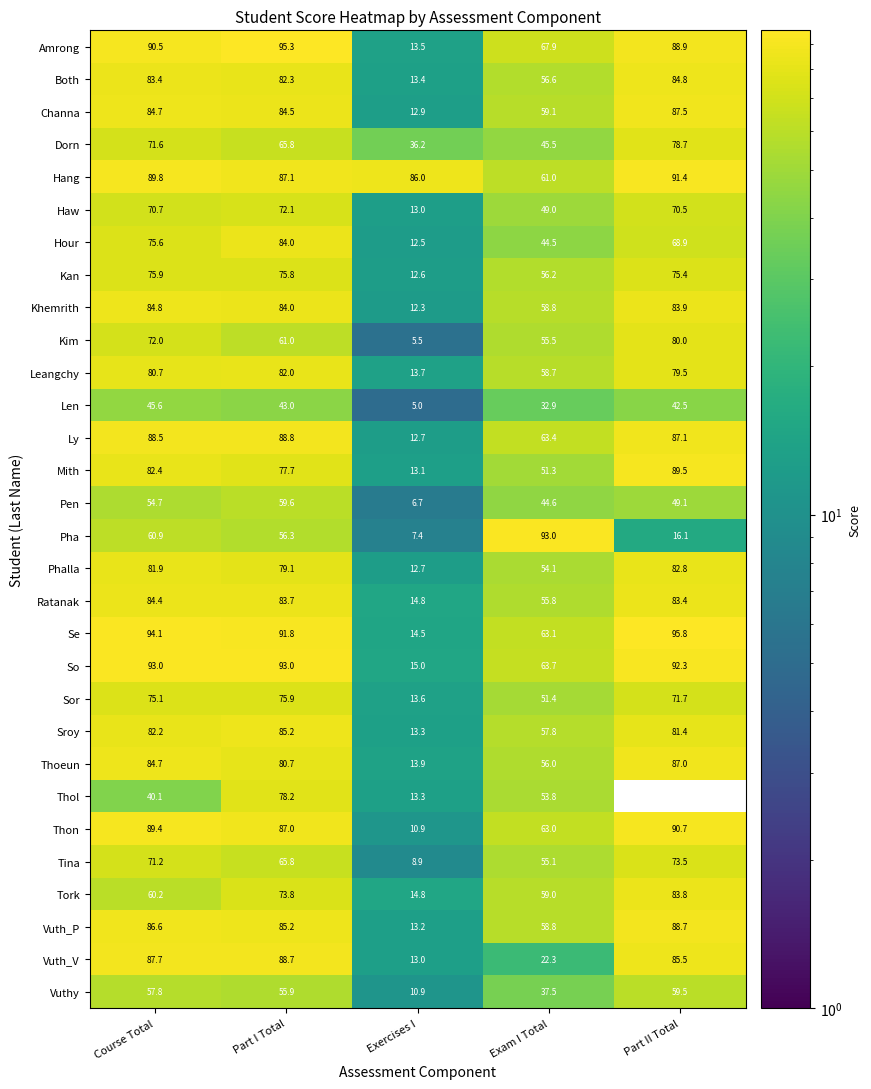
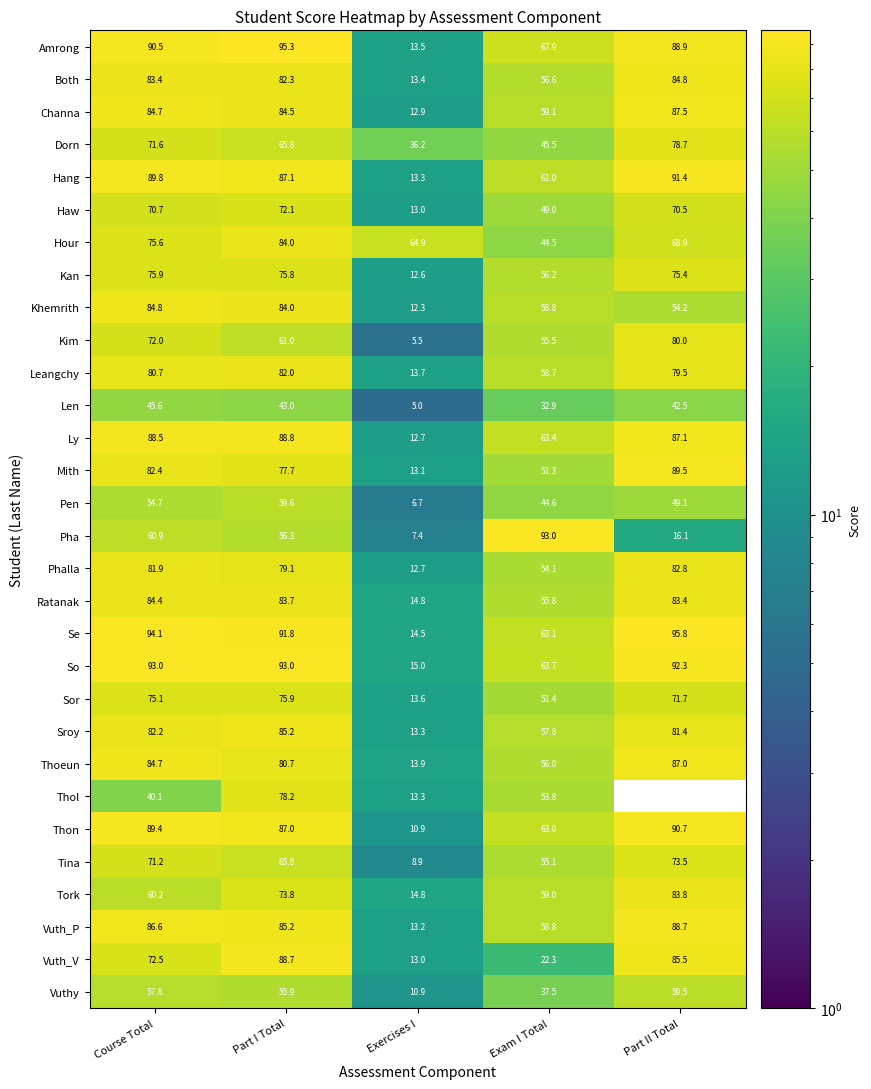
  {
    "Amrong": {
      "Course Total": 90.5,
      "Part I Total": 95.3,
      "Exercises I": 13.5,
      "Exam I Total": 67.9,
      "Part II Total": 88.9
    },
    "Both": {
      "Course Total": 83.4,
      "Part I Total": 82.3,
      "Exercises I": 13.4,
      "Exam I Total": 56.6,
      "Part II Total": 84.8
    },
    "Channa": {
      "Course Total": 84.7,
      "Part I Total": 84.5,
      "Exercises I": 12.9,
      "Exam I Total": 59.1,
      "Part II Total": 87.5
    },
    "Dorn": {
      "Course Total": 71.6,
      "Part I Total": 65.8,
      "Exercises I": 36.2,
      "Exam I Total": 45.5,
      "Part II Total": 78.7
    },
    "Hang": {
      "Course Total": 89.8,
      "Part I Total": 87.1,
-     "Exercises I": 86.0,
+     "Exercises I": 13.3,
      "Exam I Total": 61.0,
      "Part II Total": 91.4
    },
    "Haw": {
      "Course Total": 70.7,
      "Part I Total": 72.1,
      "Exercises I": 13.0,
      "Exam I Total": 49.0,
      "Part II Total": 70.5
    },
    "Hour": {
      "Course Total": 75.6,
      "Part I Total": 84.0,
-     "Exercises I": 12.5,
+     "Exercises I": 64.9,
      "Exam I Total": 44.5,
      "Part II Total": 68.9
    },
    "Kan": {
      "Course Total": 75.9,
      "Part I Total": 75.8,
      "Exercises I": 12.6,
      "Exam I Total": 56.2,
      "Part II Total": 75.4
    },
    "Khemrith": {
      "Course Total": 84.8,
      "Part I Total": 84.0,
      "Exercises I": 12.3,
      "Exam I Total": 58.8,
-     "Part II Total": 83.9
+     "Part II Total": 54.2
    },
    "Kim": {
      "Course Total": 72.0,
      "Part I Total": 61.0,
      "Exercises I": 5.5,
      "Exam I Total": 55.5,
      "Part II Total": 80.0
    },
    "Leangchy": {
      "Course Total": 80.7,
      "Part I Total": 82.0,
      "Exercises I": 13.7,
      "Exam I Total": 58.7,
      "Part II Total": 79.5
    },
    "Len": {
      "Course Total": 45.6,
      "Part I Total": 43.0,
      "Exercises I": 5.0,
      "Exam I Total": 32.9,
      "Part II Total": 42.5
    },
    "Ly": {
      "Course Total": 88.5,
      "Part I Total": 88.8,
      "Exercises I": 12.7,
      "Exam I Total": 63.4,
      "Part II Total": 87.1
    },
    "Mith": {
      "Course Total": 82.4,
      "Part I Total": 77.7,
      "Exercises I": 13.1,
      "Exam I Total": 51.3,
      "Part II Total": 89.5
    },
    "Pen": {
      "Course Total": 54.7,
      "Part I Total": 59.6,
      "Exercises I": 6.7,
      "Exam I Total": 44.6,
      "Part II Total": 49.1
    },
    "Pha": {
      "Course Total": 60.9,
      "Part I Total": 56.3,
      "Exercises I": 7.4,
      "Exam I Total": 93.0,
      "Part II Total": 16.1
    },
    "Phalla": {
      "Course Total": 81.9,
      "Part I Total": 79.1,
      "Exercises I": 12.7,
      "Exam I Total": 54.1,
      "Part II Total": 82.8
    },
    "Ratanak": {
      "Course Total": 84.4,
      "Part I Total": 83.7,
      "Exercises I": 14.8,
      "Exam I Total": 55.8,
      "Part II Total": 83.4
    },
    "Se": {
      "Course Total": 94.1,
      "Part I Total": 91.8,
      "Exercises I": 14.5,
      "Exam I Total": 63.1,
      "Part II Total": 95.8
    },
    "So": {
      "Course Total": 93.0,
      "Part I Total": 93.0,
      "Exercises I": 15.0,
      "Exam I Total": 63.7,
      "Part II Total": 92.3
    },
    "Sor": {
      "Course Total": 75.1,
      "Part I Total": 75.9,
      "Exercises I": 13.6,
      "Exam I Total": 51.4,
      "Part II Total": 71.7
    },
    "Sroy": {
      "Course Total": 82.2,
      "Part I Total": 85.2,
      "Exercises I": 13.3,
      "Exam I Total": 57.8,
      "Part II Total": 81.4
    },
    "Thoeun": {
      "Course Total": 84.7,
      "Part I Total": 80.7,
      "Exercises I": 13.9,
      "Exam I Total": 56.0,
      "Part II Total": 87.0
    },
    "Thol": {
      "Course Total": 40.1,
      "Part I Total": 78.2,
      "Exercises I": 13.3,
      "Exam I Total": 53.8
    },
    "Thon": {
      "Course Total": 89.4,
      "Part I Total": 87.0,
      "Exercises I": 10.9,
      "Exam I Total": 63.0,
      "Part II Total": 90.7
    },
    "Tina": {
      "Course Total": 71.2,
      "Part I Total": 65.8,
      "Exercises I": 8.9,
      "Exam I Total": 55.1,
      "Part II Total": 73.5
    },
    "Tork": {
      "Course Total": 60.2,
      "Part I Total": 73.8,
      "Exercises I": 14.8,
      "Exam I Total": 59.0,
      "Part II Total": 83.8
    },
    "Vuth_P": {
      "Course Total": 86.6,
      "Part I Total": 85.2,
      "Exercises I": 13.2,
      "Exam I Total": 58.8,
      "Part II Total": 88.7
    },
    "Vuth_V": {
-     "Course Total": 87.7,
+     "Course Total": 72.5,
      "Part I Total": 88.7,
      "Exercises I": 13.0,
      "Exam I Total": 22.3,
      "Part II Total": 85.5
    },
    "Vuthy": {
      "Course Total": 57.8,
      "Part I Total": 55.9,
      "Exercises I": 10.9,
      "Exam I Total": 37.5,
      "Part II Total": 59.5
    }
  }
